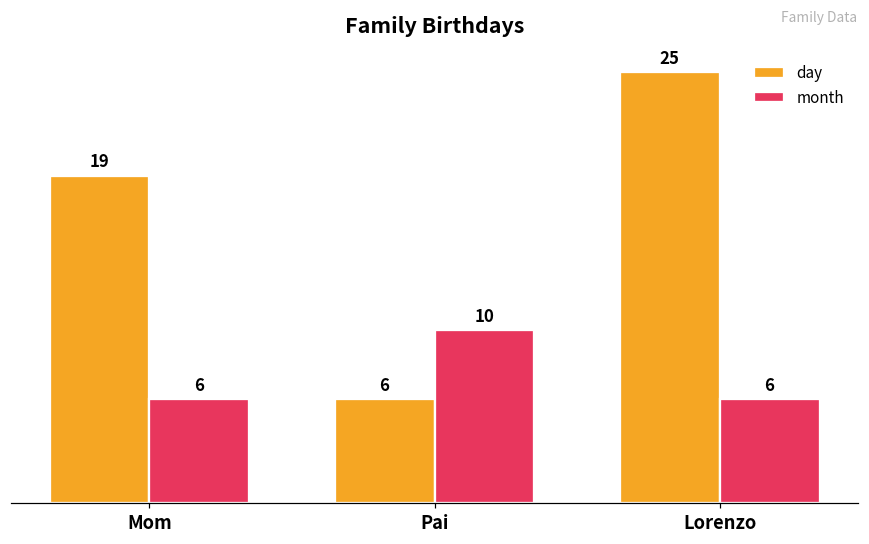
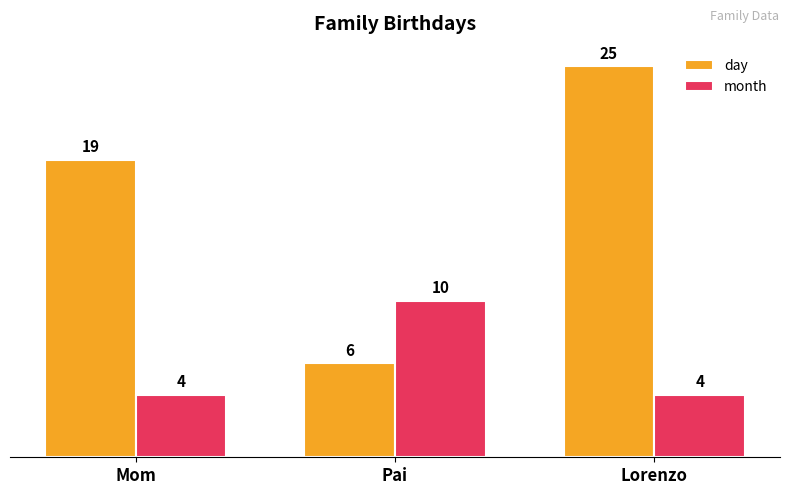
  {
    "day": {
      "Mom": 19,
      "Pai": 6,
      "Lorenzo": 25
    },
    "month": {
-     "Mom": 6,
+     "Mom": 4,
      "Pai": 10,
-     "Lorenzo": 6
+     "Lorenzo": 4
    }
  }
